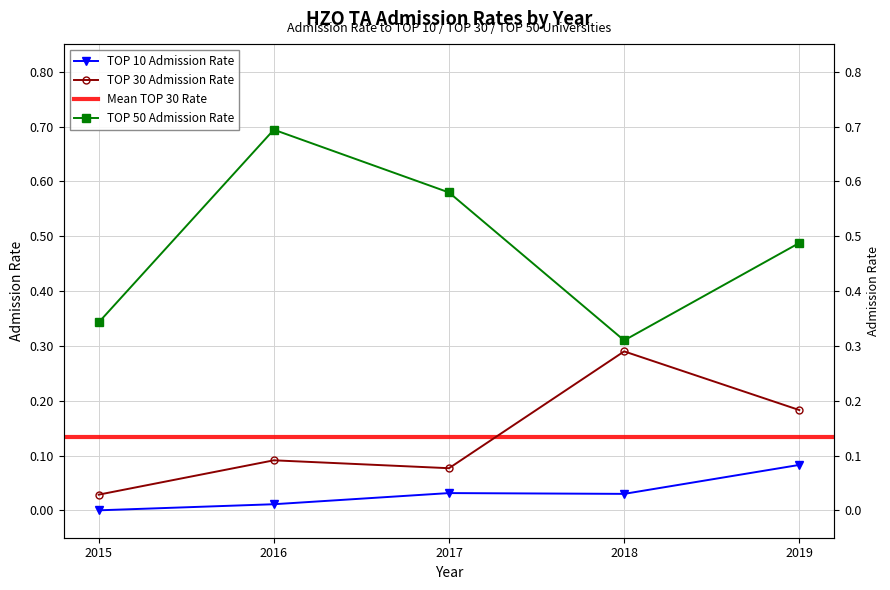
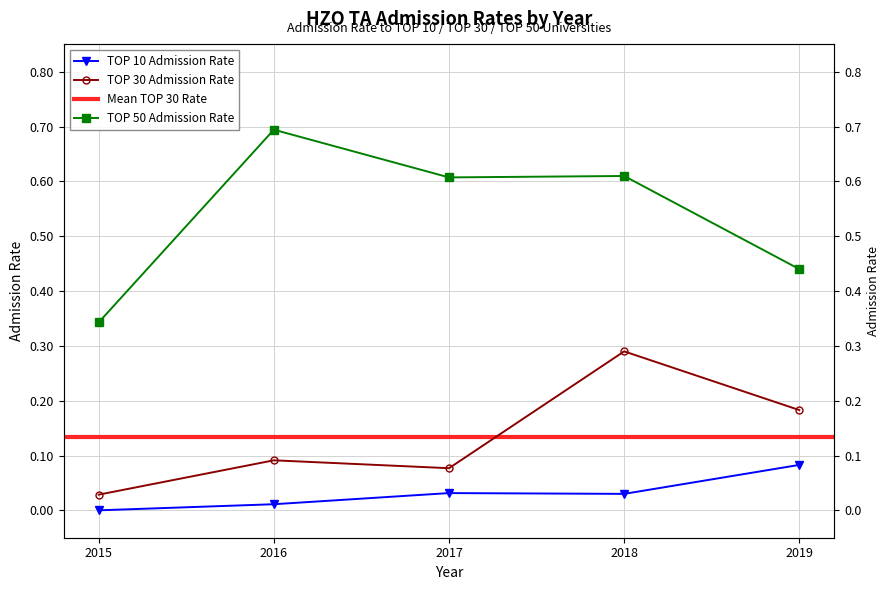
  {
    "TOP 10 Admission Rate": {
      "2015": 0.00,
      "2016": 0.01,
      "2017": 0.03,
      "2018": 0.03,
      "2019": 0.08
    },
    "TOP 30 Admission Rate": {
      "2015": 0.03,
      "2016": 0.09,
      "2017": 0.08,
      "2018": 0.29,
      "2019": 0.18
    },
    "TOP 50 Admission Rate": {
      "2015": 0.34,
      "2016": 0.69,
-     "2017": 0.58,
-     "2018": 0.31,
-     "2019": 0.49
+     "2017": 0.61,
+     "2018": 0.61,
+     "2019": 0.44
    }
  }
